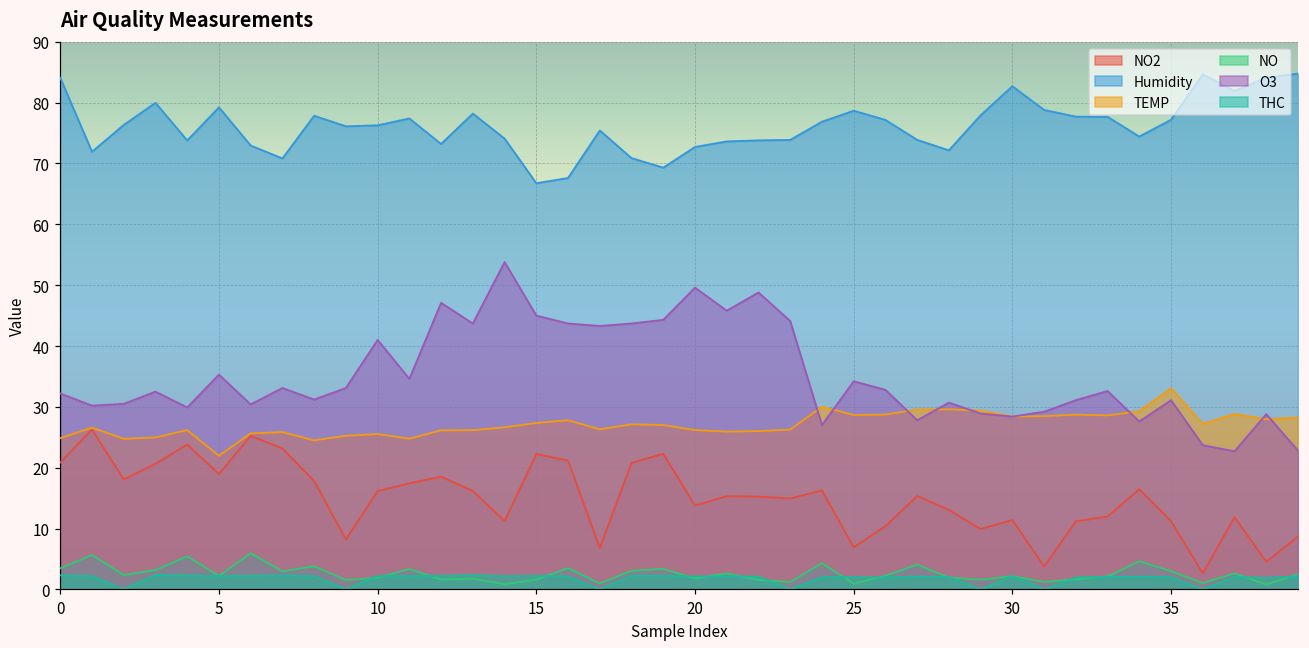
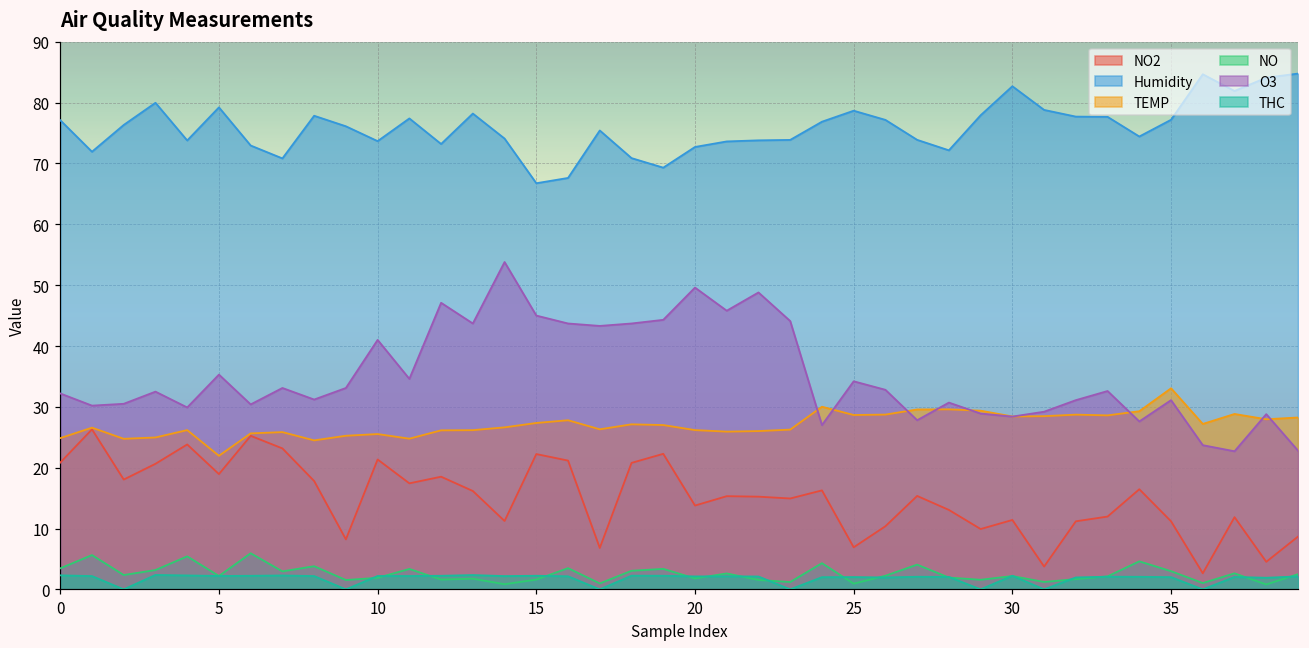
  {
    "NO2": {
      "0": 21,
      "5": 19,
-     "10": 16,
+     "10": 21,
      "15": 22,
      "20": 14,
      "25": 7,
      "30": 11,
      "35": 11
    },
    "Humidity": {
-     "0": 84,
+     "0": 77,
      "5": 79,
-     "10": 76,
+     "10": 74,
      "15": 67,
      "20": 73,
      "25": 79,
      "30": 83,
      "35": 77
    },
    "TEMP": {
      "0": 25,
      "5": 22,
      "10": 26,
      "15": 27,
      "20": 26,
      "25": 29,
      "35": 33
    },
    "O3": {
      "0": 32,
      "5": 35,
      "10": 41,
      "15": 45,
      "20": 50,
      "25": 34,
      "35": 31
    }
  }
